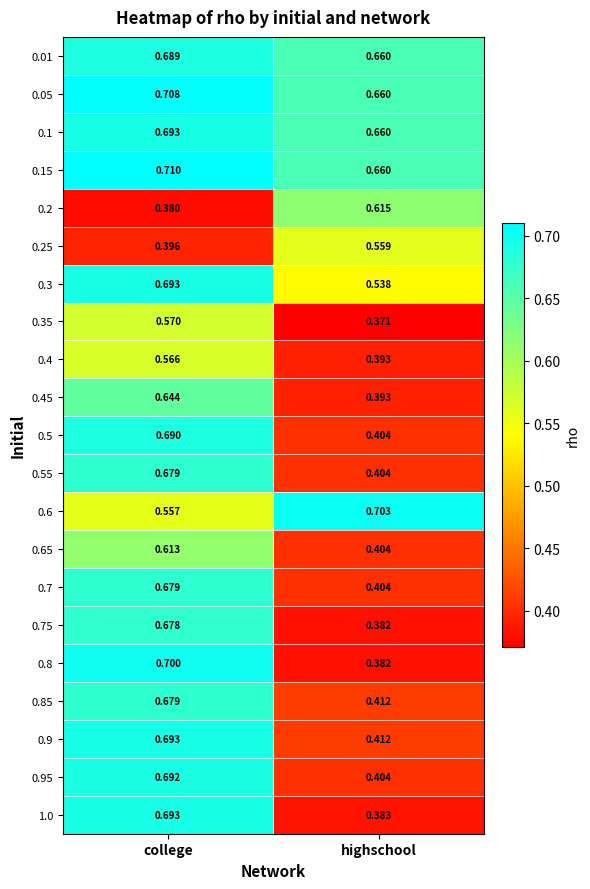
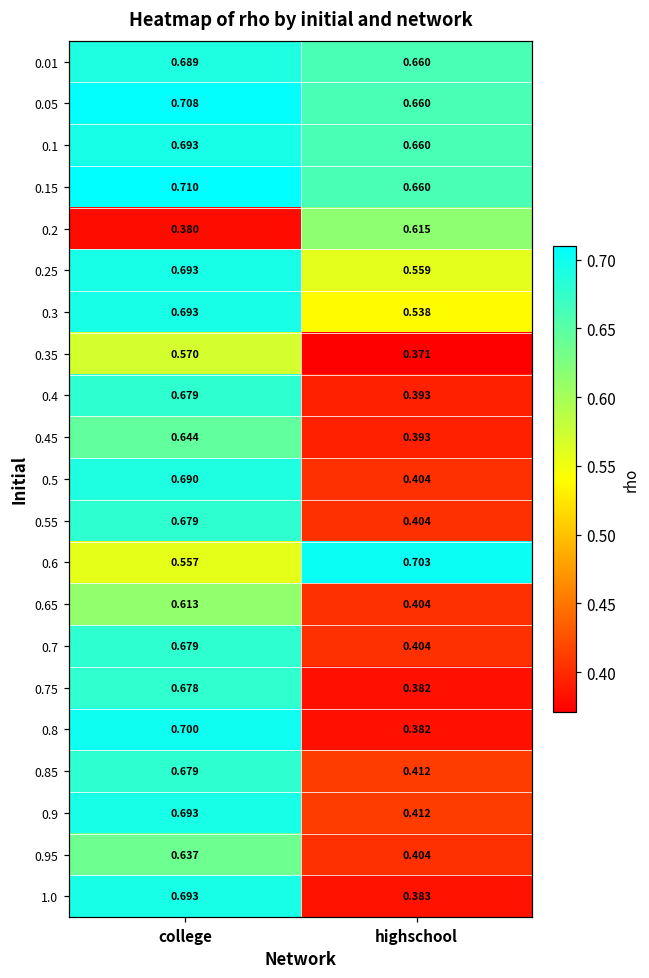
  {
    "0.01": {
      "college": 0.689,
      "highschool": 0.660
    },
    "0.05": {
      "college": 0.708,
      "highschool": 0.660
    },
    "0.1": {
      "college": 0.693,
      "highschool": 0.660
    },
    "0.15": {
      "college": 0.710,
      "highschool": 0.660
    },
    "0.2": {
      "college": 0.380,
      "highschool": 0.615
    },
    "0.25": {
-     "college": 0.396,
+     "college": 0.693,
      "highschool": 0.559
    },
    "0.3": {
      "college": 0.693,
      "highschool": 0.538
    },
    "0.35": {
      "college": 0.570,
      "highschool": 0.371
    },
    "0.4": {
-     "college": 0.566,
+     "college": 0.679,
      "highschool": 0.393
    },
    "0.45": {
      "college": 0.644,
      "highschool": 0.393
    },
    "0.5": {
      "college": 0.690,
      "highschool": 0.404
    },
    "0.55": {
      "college": 0.679,
      "highschool": 0.404
    },
    "0.6": {
      "college": 0.557,
      "highschool": 0.703
    },
    "0.65": {
      "college": 0.613,
      "highschool": 0.404
    },
    "0.7": {
      "college": 0.679,
      "highschool": 0.404
    },
    "0.75": {
      "college": 0.678,
      "highschool": 0.382
    },
    "0.8": {
      "college": 0.700,
      "highschool": 0.382
    },
    "0.85": {
      "college": 0.679,
      "highschool": 0.412
    },
    "0.9": {
      "college": 0.693,
      "highschool": 0.412
    },
    "0.95": {
-     "college": 0.692,
+     "college": 0.637,
      "highschool": 0.404
    },
    "1.0": {
      "college": 0.693,
      "highschool": 0.383
    }
  }
